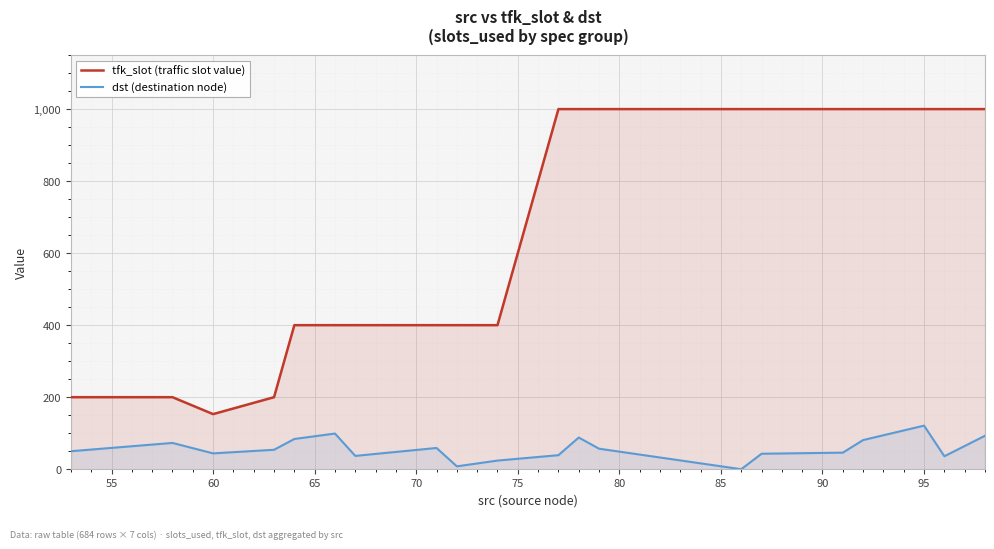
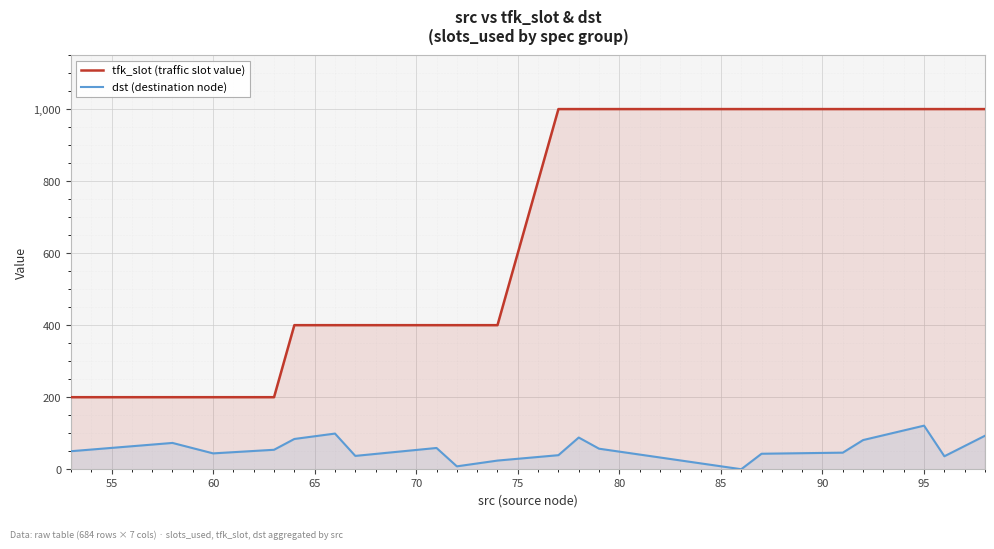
  {
    "tfk_slot (traffic slot value)": {
-     "60": "150",
+     "60": "200",
      "95": "1,000"
    },
    "dst (destination node)": {
      "60": "40",
      "95": "120"
    }
  }
